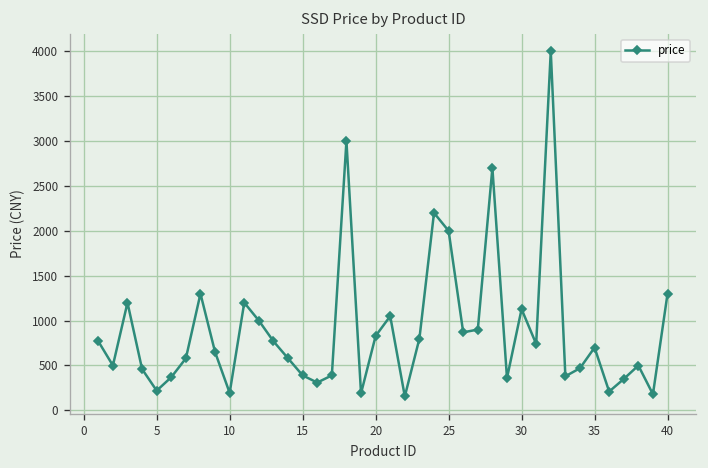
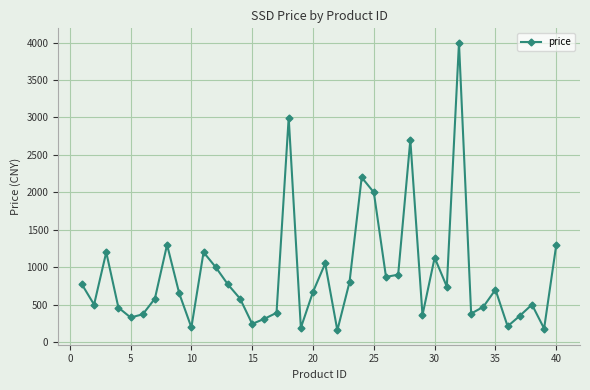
  {
-   "5": 200,
+   "5": 300,
    "10": 200,
-   "15": 400,
-   "20": 800,
+   "15": 200,
+   "20": 700,
    "25": 2000,
    "30": 1100,
    "35": 700,
    "40": 1300
  }
